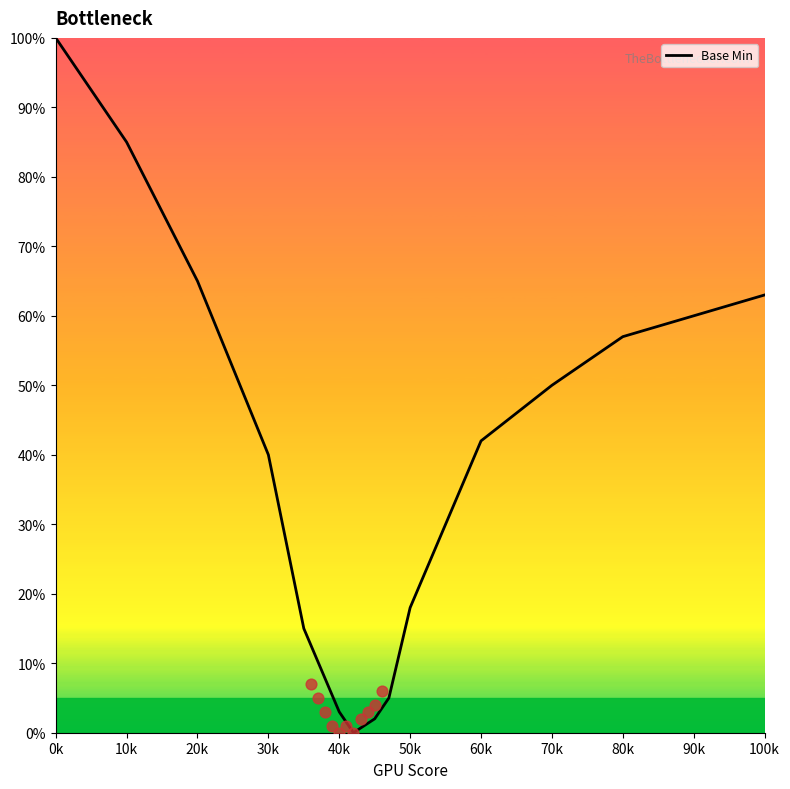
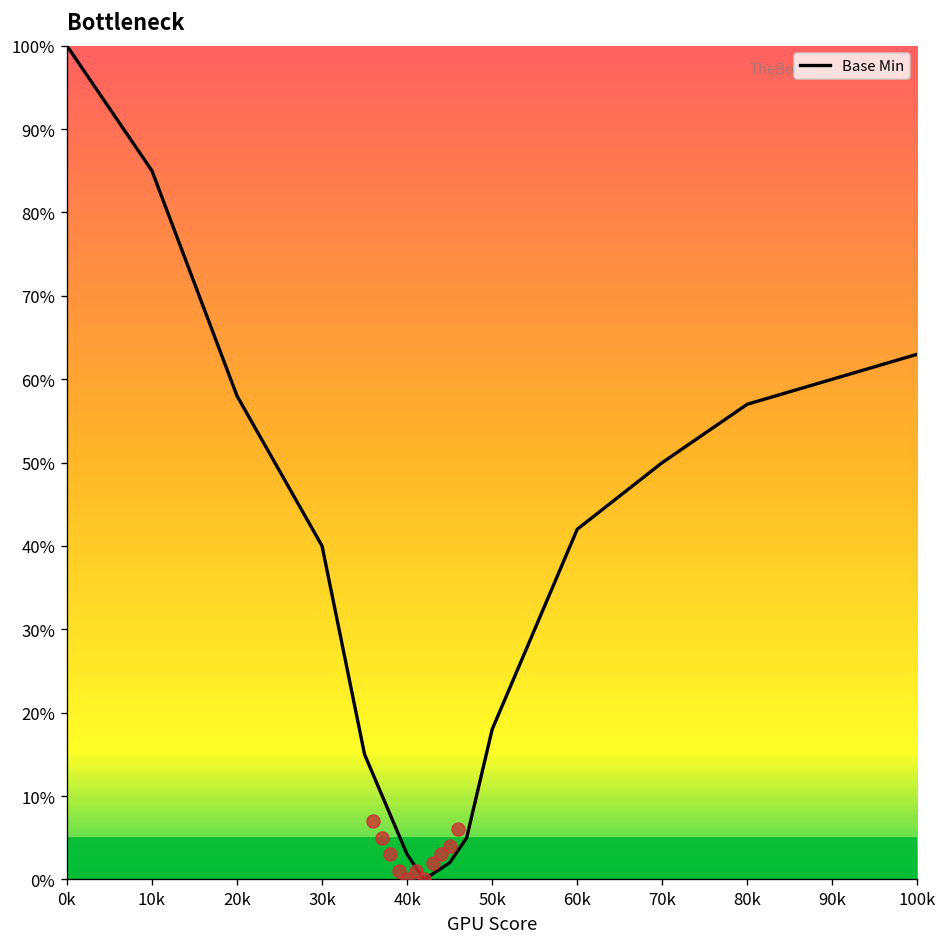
  {
    "Base Min": {
      "0k": "100%",
      "10k": "85%",
-     "20k": "65%",
+     "20k": "58%",
      "30k": "40%",
      "50k": "18%",
      "60k": "42%",
      "70k": "50%",
      "80k": "57%",
      "100k": "63%"
    }
  }
